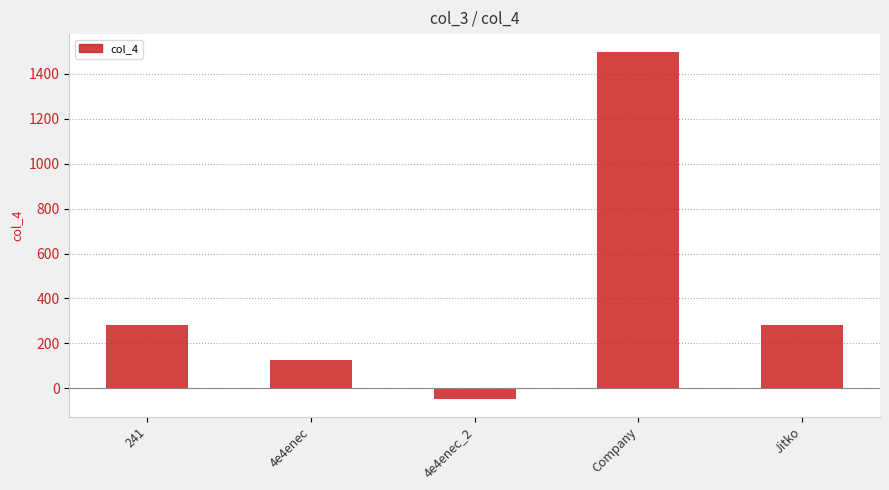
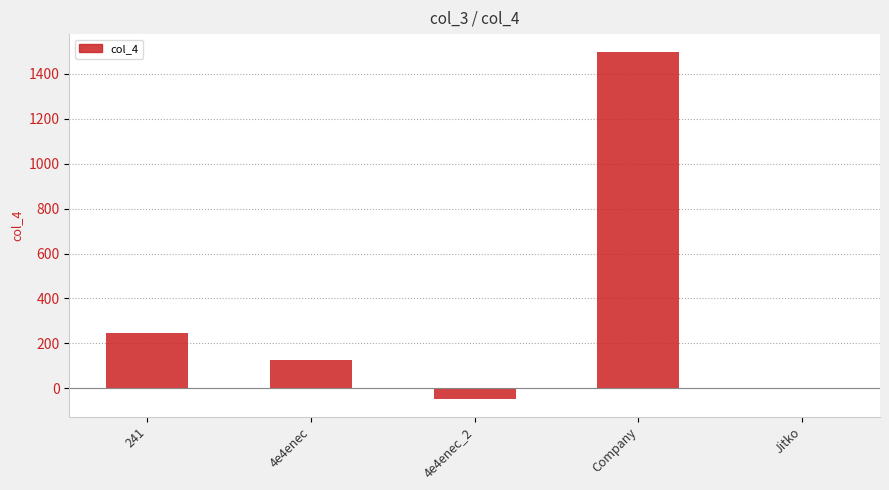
  {
-   "241": 280,
+   "241": 240,
    "4e4enec": 130,
    "4e4enec_2": -50,
    "Company": 1500,
-   "Jitko": 280
+   "Jitko": 0
  }
